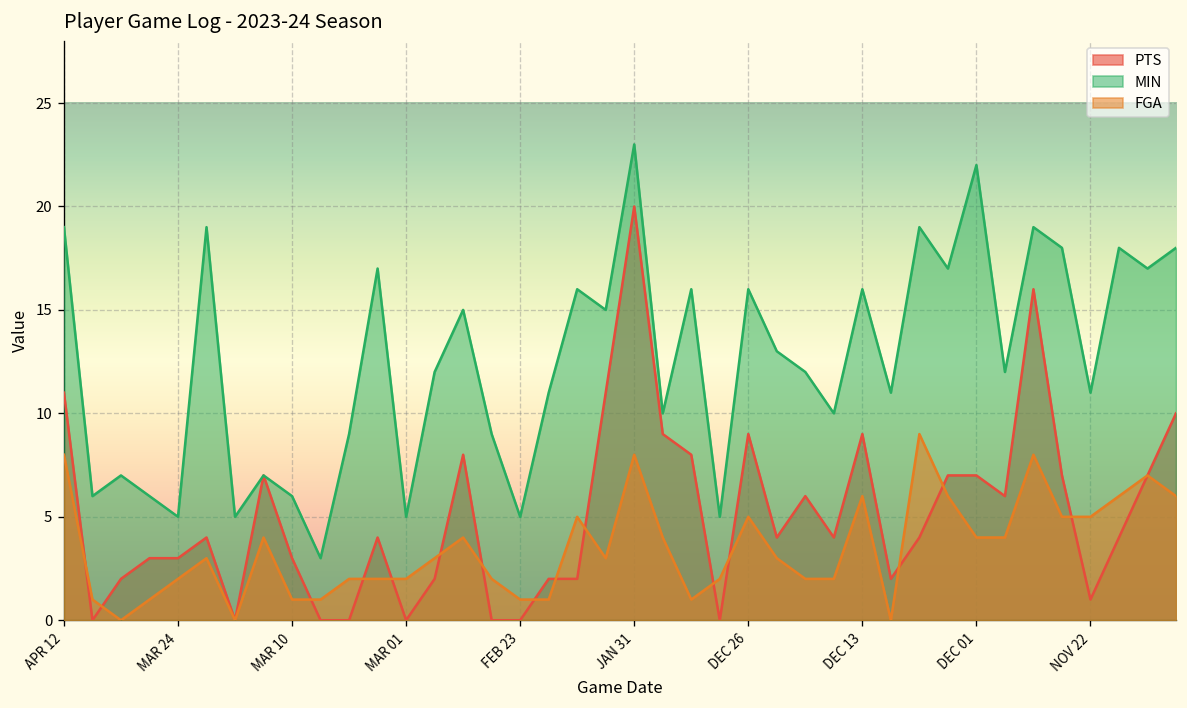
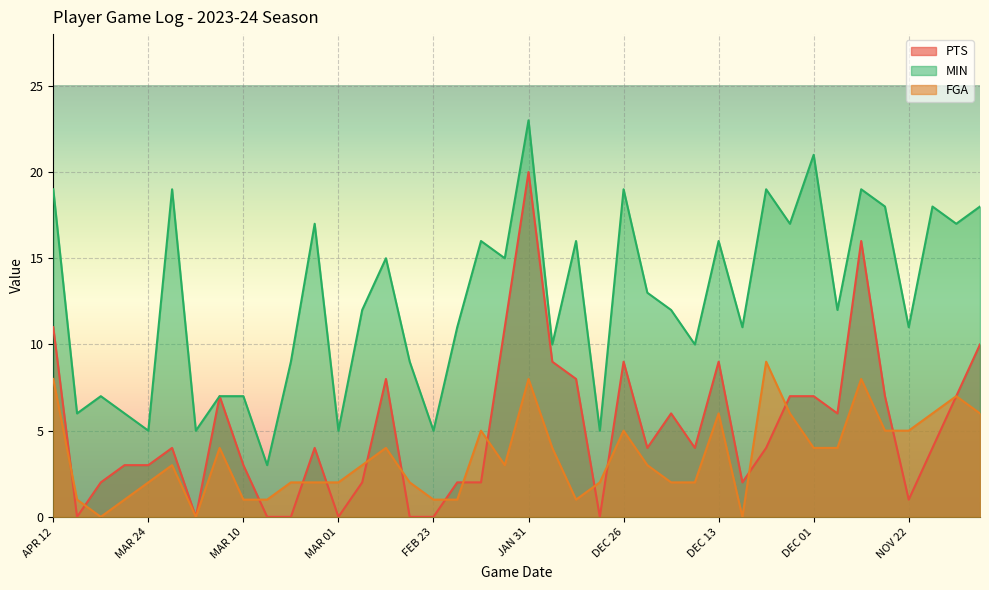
  {
    "MIN": {
      "APR 12": 19,
      "MAR 24": 5,
-     "MAR 10": 6,
+     "MAR 10": 7,
      "MAR 01": 5,
      "FEB 23": 5,
      "JAN 31": 23,
-     "DEC 26": 16,
+     "DEC 26": 19,
      "DEC 13": 16,
-     "DEC 01": 22,
+     "DEC 01": 21,
      "NOV 22": 11
    }
  }
